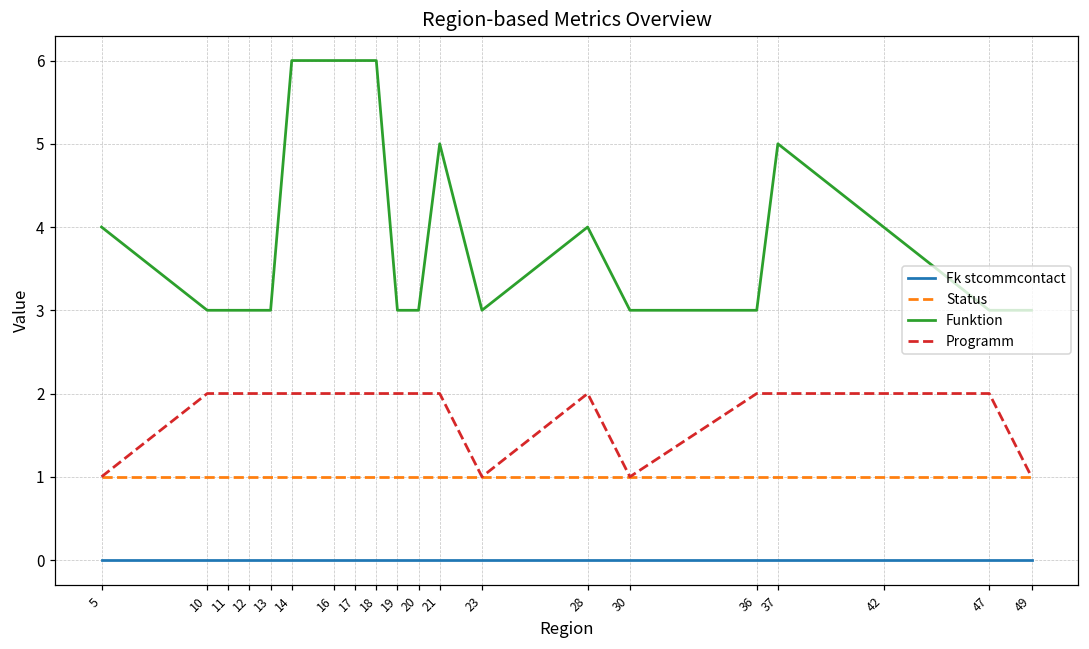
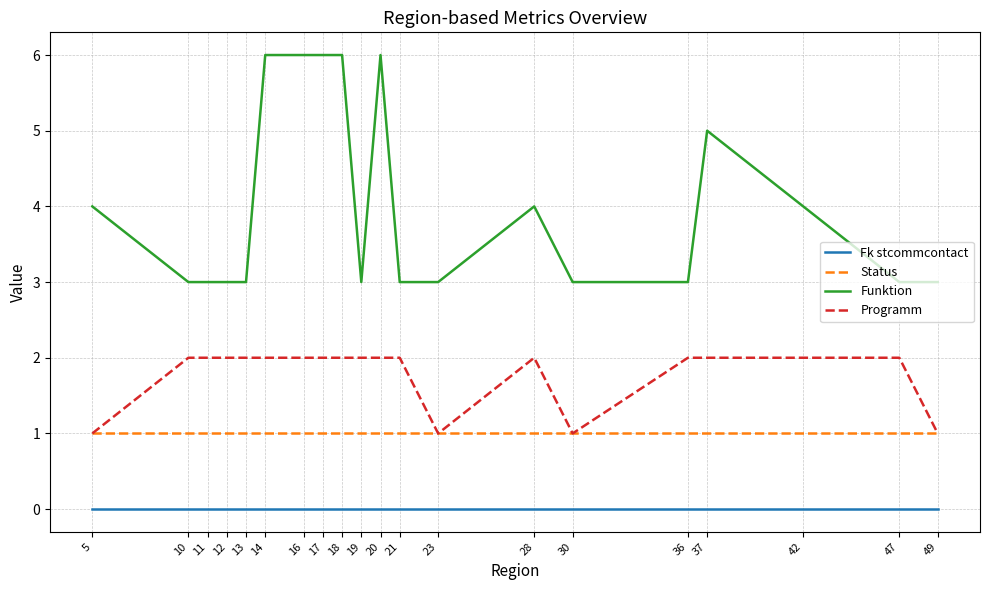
  {
    "Fk stcommcontact": {
      "5": 0,
      "10": 0,
      "11": 0,
      "12": 0,
      "13": 0,
      "14": 0,
      "16": 0,
      "17": 0,
      "18": 0,
      "19": 0,
      "20": 0,
      "21": 0,
      "23": 0,
      "28": 0,
      "30": 0,
      "36": 0,
      "37": 0,
      "42": 0,
      "47": 0,
      "49": 0
    },
    "Status": {
      "10": 1,
      "11": 1,
      "12": 1,
      "13": 1,
      "14": 1,
      "16": 1,
      "17": 1,
      "18": 1,
      "19": 1,
      "20": 1,
      "21": 1,
      "28": 1,
      "36": 1,
      "37": 1,
      "42": 1,
      "47": 1
    },
    "Funktion": {
      "5": 4,
      "10": 3,
      "11": 3,
      "12": 3,
      "13": 3,
      "14": 6,
      "16": 6,
      "17": 6,
      "18": 6,
      "19": 3,
-     "20": 3,
-     "21": 5,
+     "20": 6,
+     "21": 3,
      "23": 3,
      "28": 4,
      "30": 3,
      "36": 3,
      "37": 5,
      "42": 4
    },
    "Programm": {
      "10": 2,
      "11": 2,
      "12": 2,
      "13": 2,
      "14": 2,
      "16": 2,
      "17": 2,
      "18": 2,
      "19": 2,
      "20": 2,
      "21": 2,
      "28": 2,
      "36": 2,
      "37": 2,
      "42": 2,
      "47": 2
    }
  }
